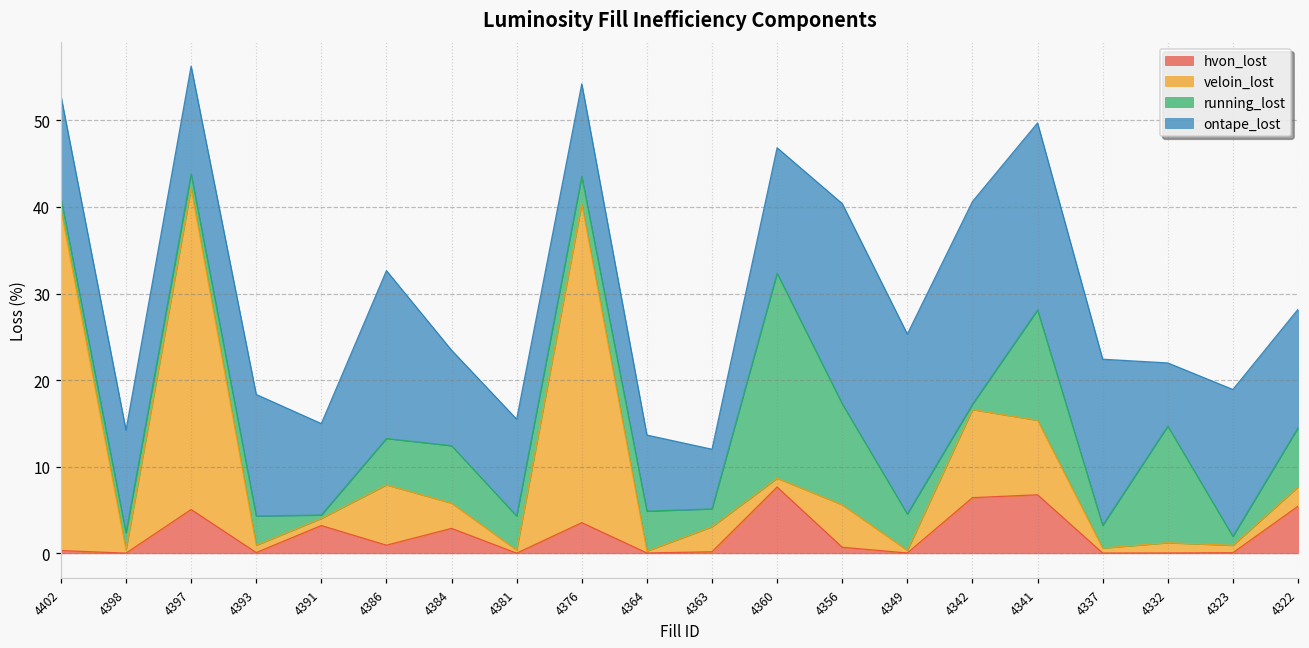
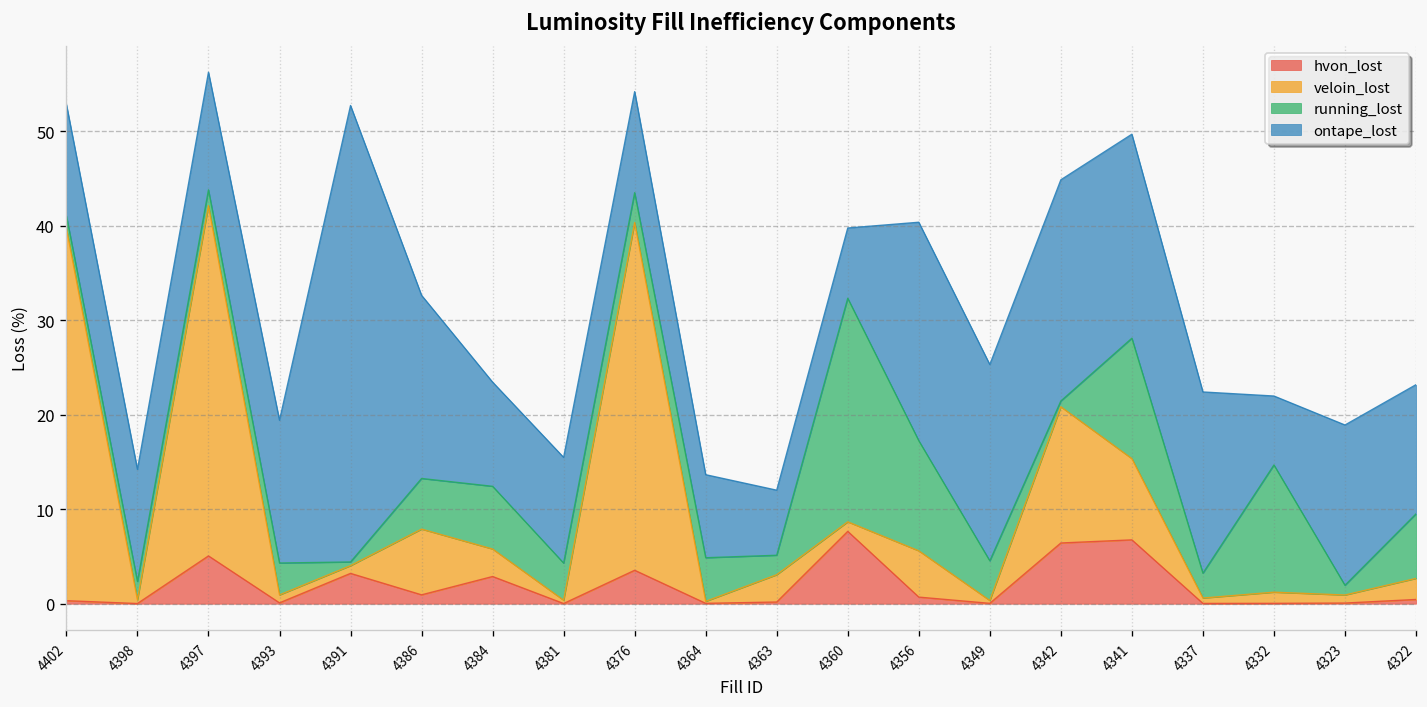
  {
    "hvon_lost": {
      "4402": 0,
      "4398": 0,
      "4397": 5,
      "4393": 0,
      "4391": 3,
      "4386": 1,
      "4384": 3,
      "4381": 0,
      "4376": 4,
      "4363": 0,
      "4360": 8,
      "4356": 1,
      "4342": 6,
      "4341": 7,
      "4337": 0,
      "4332": 0,
      "4323": 0,
-     "4322": 5
+     "4322": 0
    },
    "veloin_lost": {
      "4402": 39,
      "4398": 0,
      "4397": 37,
      "4393": 1,
      "4391": 1,
      "4386": 7,
      "4384": 3,
      "4381": 0,
      "4376": 37,
      "4363": 3,
      "4360": 1,
      "4356": 5,
-     "4342": 10,
+     "4342": 14,
      "4341": 9,
      "4337": 1,
      "4332": 1,
      "4323": 1,
      "4322": 2
    },
    "running_lost": {
      "4402": 1,
      "4398": 2,
      "4397": 2,
      "4393": 3,
      "4391": 0,
      "4386": 5,
      "4384": 7,
      "4381": 4,
      "4376": 3,
      "4364": 5,
      "4363": 2,
      "4360": 24,
      "4356": 12,
      "4349": 4,
      "4342": 1,
      "4341": 13,
      "4337": 3,
      "4332": 13,
      "4323": 1,
      "4322": 7
    },
    "ontape_lost": {
      "4402": 12,
      "4398": 12,
      "4397": 12,
-     "4393": 14,
-     "4391": 11,
+     "4393": 15,
+     "4391": 48,
      "4386": 19,
      "4384": 11,
      "4381": 11,
      "4376": 11,
      "4364": 9,
      "4363": 7,
-     "4360": 15,
+     "4360": 7,
      "4356": 23,
      "4349": 21,
      "4342": 23,
      "4341": 22,
      "4337": 19,
      "4332": 7,
      "4323": 17,
      "4322": 14
    }
  }
